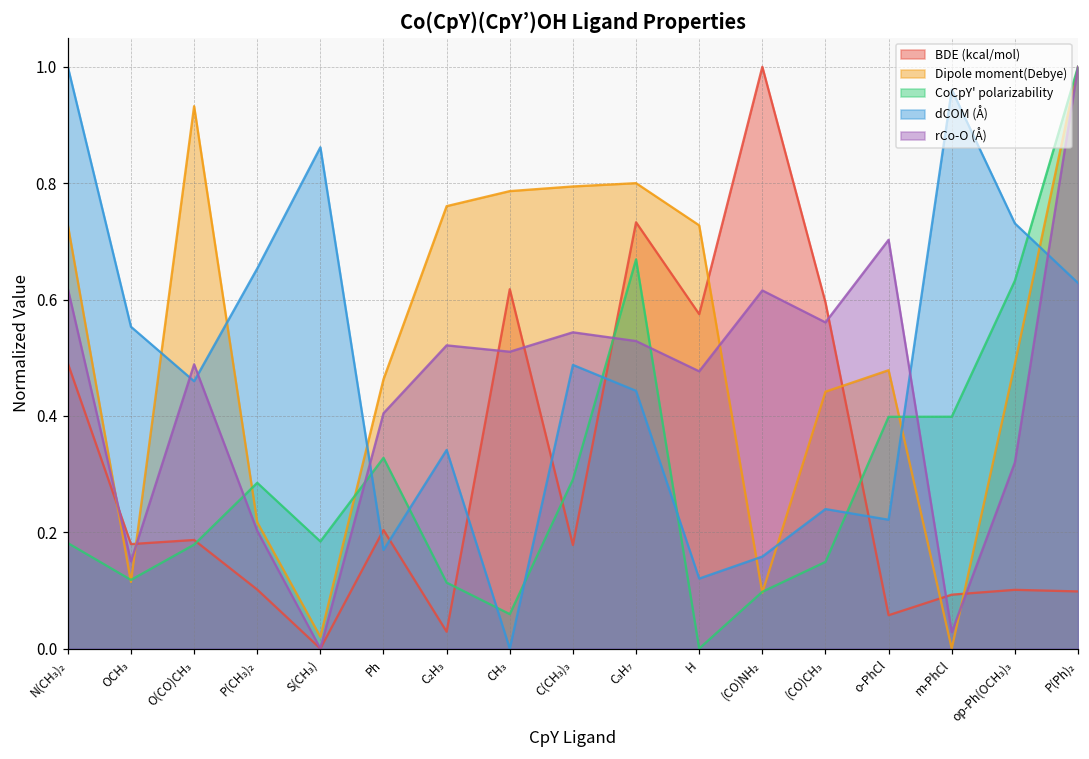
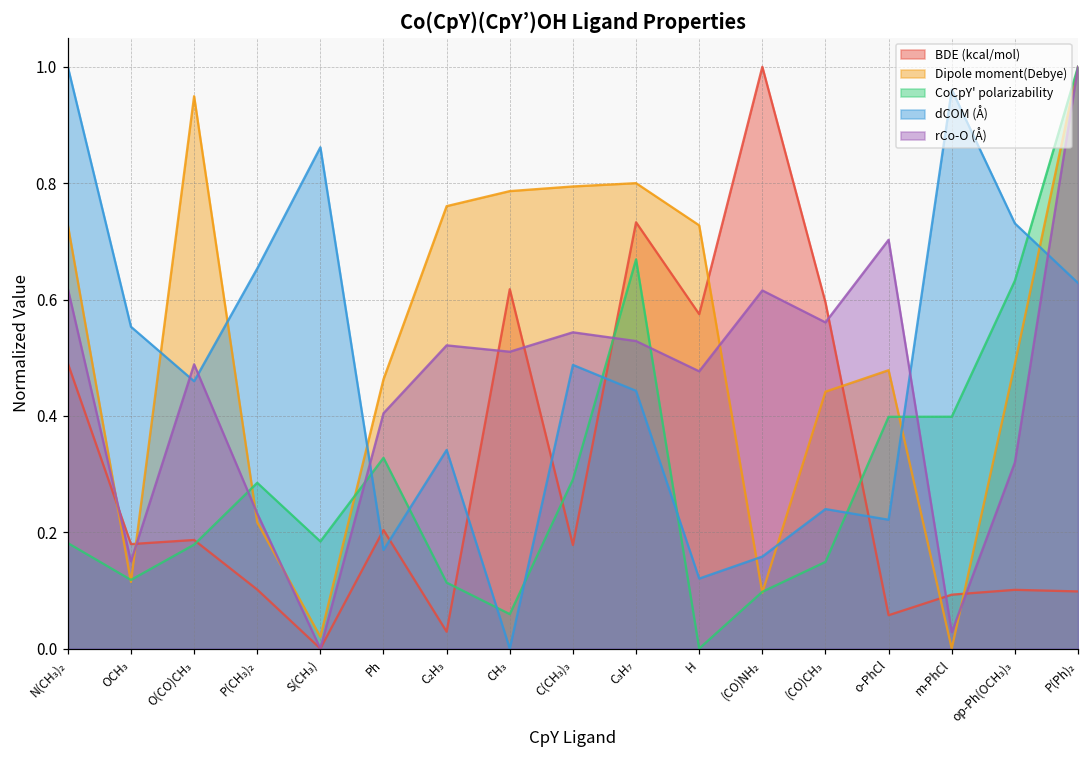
  {
    "BDE (kcal/mol)": {
      "N(CH₃)₂": 0.49,
      "OCH₃": 0.18,
      "O(CO)CH₃": 0.19,
      "P(CH₃)₂": 0.10,
      "Ph": 0.20,
      "C₂H₃": 0.03,
      "CH₃": 0.62,
      "C(CH₃)₃": 0.18,
      "C₃H₇": 0.73,
      "H": 0.57,
      "(CO)NH₂": 1.00,
      "(CO)CH₃": 0.60,
      "o-PhCl": 0.06,
      "m-PhCl": 0.09,
      "op-Ph(OCH₃)₃": 0.10,
      "P(Ph)₂": 0.10
    },
    "Dipole moment(Debye)": {
      "N(CH₃)₂": 0.73,
-     "O(CO)CH₃": 0.93,
+     "O(CO)CH₃": 0.95,
      "P(CH₃)₂": 0.22,
      "S(CH₃)": 0.02,
      "Ph": 0.46,
      "C₂H₃": 0.76,
      "CH₃": 0.79,
      "C(CH₃)₃": 0.79,
      "C₃H₇": 0.80,
      "H": 0.73,
      "(CO)CH₃": 0.44,
      "o-PhCl": 0.48,
      "m-PhCl": 0.00,
      "op-Ph(OCH₃)₃": 0.49
    },
    "CoCpY' polarizability": {
      "N(CH₃)₂": 0.18,
      "O(CO)CH₃": 0.18,
      "P(CH₃)₂": 0.28,
      "S(CH₃)": 0.18,
      "Ph": 0.33,
      "C₂H₃": 0.11,
      "CH₃": 0.06,
      "C(CH₃)₃": 0.29,
      "C₃H₇": 0.67,
      "H": 0.00,
      "(CO)CH₃": 0.15,
      "o-PhCl": 0.40,
      "m-PhCl": 0.40,
      "op-Ph(OCH₃)₃": 0.63
    },
    "dCOM (Å)": {
      "N(CH₃)₂": 1.00,
      "OCH₃": 0.55,
      "O(CO)CH₃": 0.46,
      "P(CH₃)₂": 0.65,
      "S(CH₃)": 0.86,
      "Ph": 0.17,
      "C₂H₃": 0.34,
      "CH₃": 0.00,
      "C(CH₃)₃": 0.49,
      "C₃H₇": 0.44,
      "H": 0.12,
      "(CO)NH₂": 0.16,
      "(CO)CH₃": 0.24,
      "o-PhCl": 0.22,
      "op-Ph(OCH₃)₃": 0.73,
      "P(Ph)₂": 0.63
    },
    "rCo-O (Å)": {
      "N(CH₃)₂": 0.62,
      "OCH₃": 0.15,
      "O(CO)CH₃": 0.49,
-     "P(CH₃)₂": 0.20,
+     "P(CH₃)₂": 0.23,
      "Ph": 0.40,
      "C₂H₃": 0.52,
      "CH₃": 0.51,
      "C(CH₃)₃": 0.54,
      "C₃H₇": 0.53,
      "H": 0.48,
      "(CO)NH₂": 0.62,
      "(CO)CH₃": 0.56,
      "o-PhCl": 0.70,
      "m-PhCl": 0.03,
      "op-Ph(OCH₃)₃": 0.32
    }
  }
